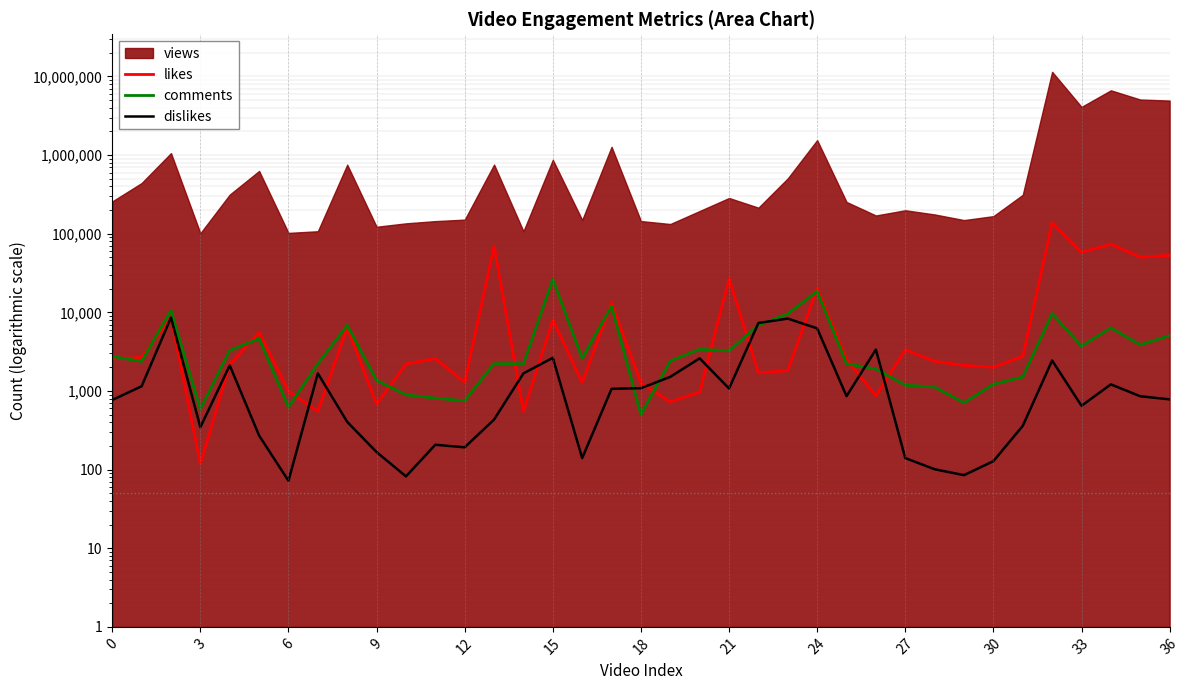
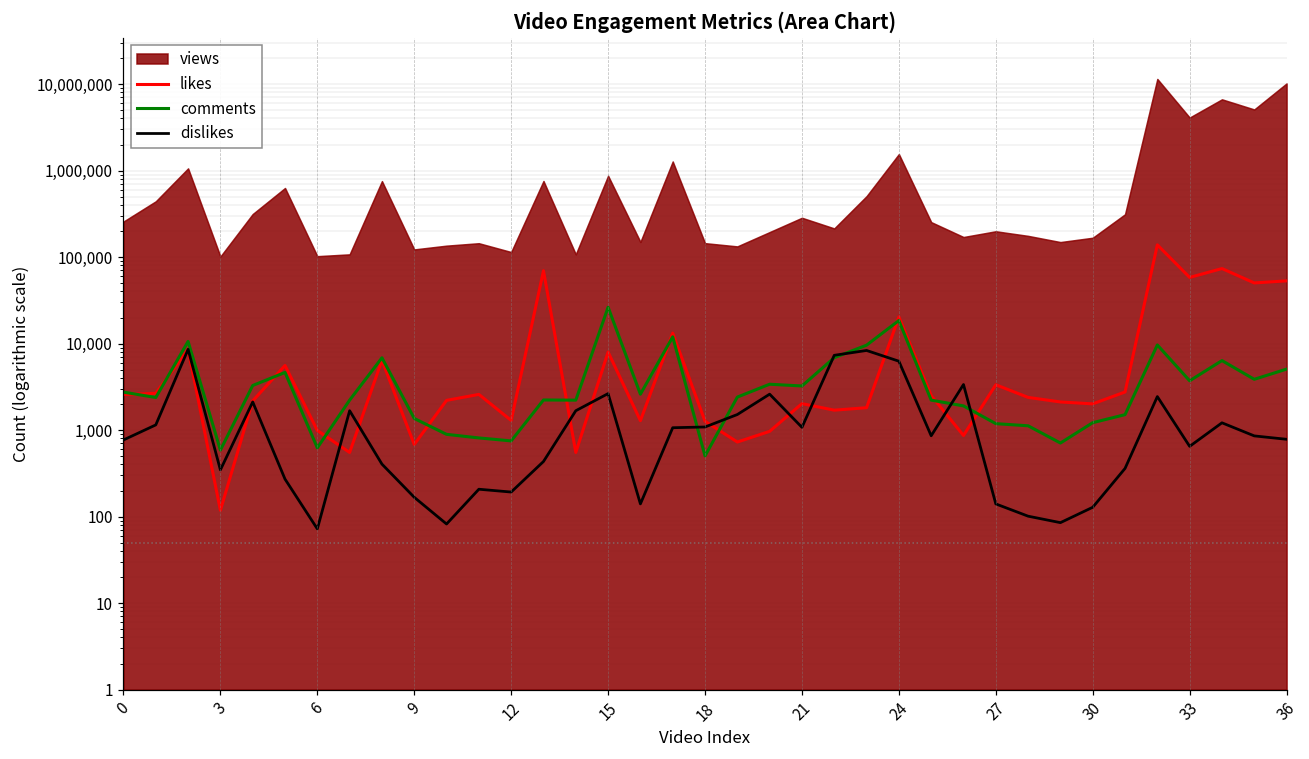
  {
    "views": {
      "0": "260,000",
      "3": "100,000",
      "6": "100,000",
      "9": "120,000",
-     "12": "150,000",
+     "12": "110,000",
      "15": "900,000",
      "18": "140,000",
      "21": "280,000",
      "24": "1,600,000",
      "27": "200,000",
      "30": "170,000",
      "33": "4,000,000",
-     "36": "5,000,000"
+     "36": "10,000,000"
    },
    "likes": {
      "3": "120",
      "6": "1,000",
      "9": "700",
      "12": "1,300",
      "15": "8,000",
      "18": "1,300",
-     "21": "27,000",
+     "21": "2,000",
      "24": "20,000",
      "27": "3,300",
      "30": "2,000",
      "33": "60,000",
      "36": "50,000"
    },
    "comments": {
      "3": "600",
      "6": "600",
      "9": "1,400",
      "12": "700",
      "15": "26,000",
      "18": "500",
      "21": "3,200",
      "24": "18,000",
      "27": "1,200",
      "30": "1,200",
      "33": "4,000",
      "36": "5,000"
    },
    "dislikes": {
      "0": "800",
      "3": "300",
      "6": "70",
      "9": "170",
      "12": "190",
      "15": "2,600",
      "18": "1,100",
      "21": "1,100",
      "24": "6,000",
      "27": "140",
      "30": "130",
      "33": "600",
      "36": "800"
    }
  }
